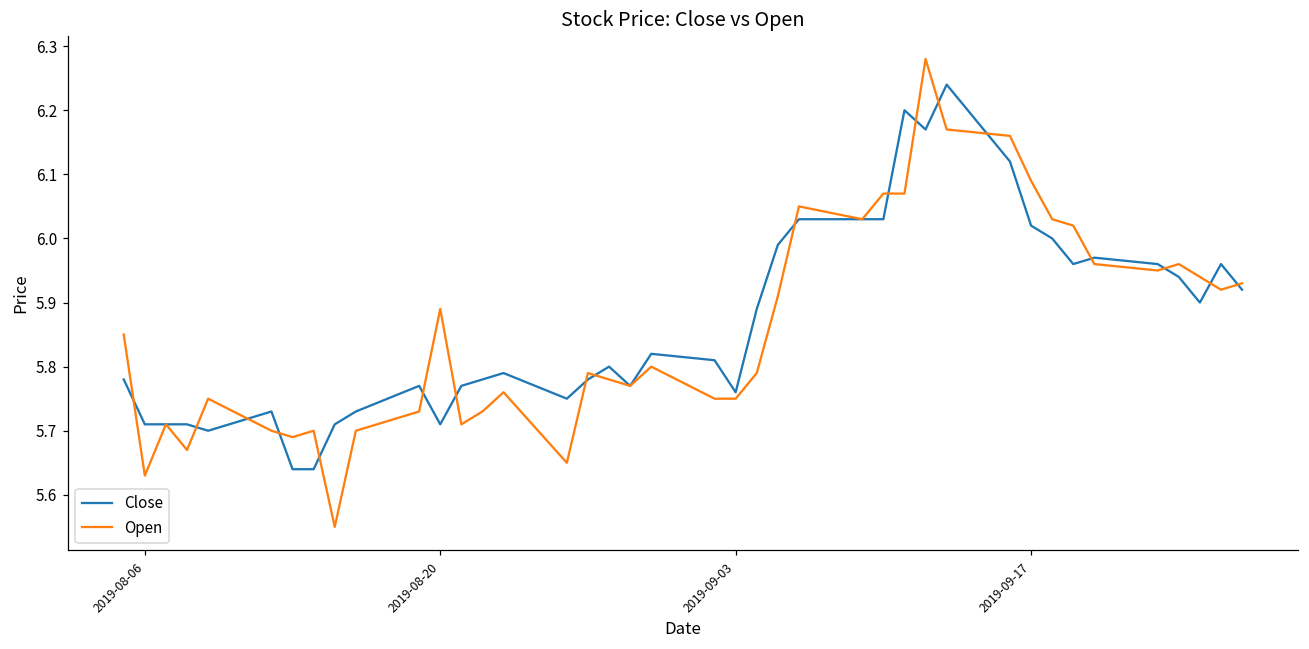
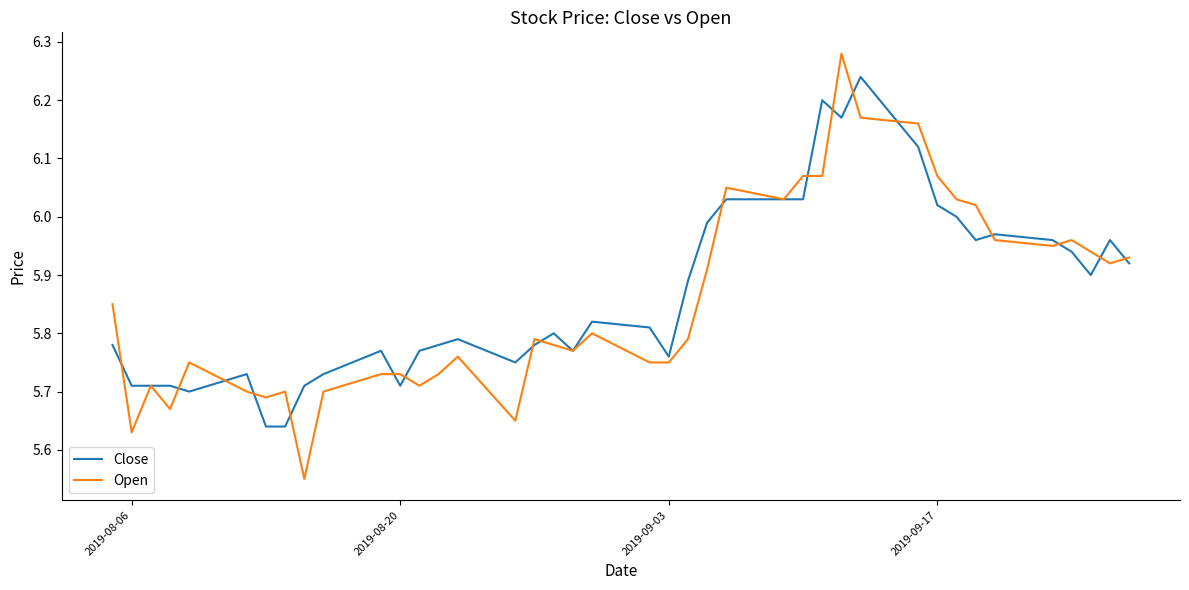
  {
    "Close": {
      "2019-08-06": 5.71,
      "2019-08-20": 5.71,
      "2019-09-03": 5.76,
      "2019-09-17": 6.02
    },
    "Open": {
      "2019-08-06": 5.63,
-     "2019-08-20": 5.89,
+     "2019-08-20": 5.73,
      "2019-09-03": 5.75,
-     "2019-09-17": 6.09
+     "2019-09-17": 6.07
    }
  }
